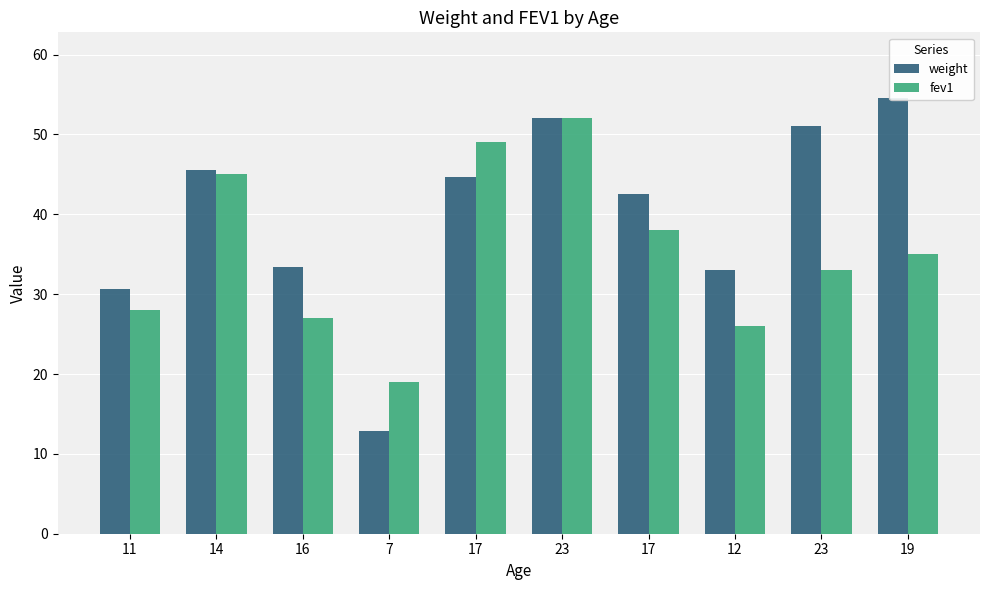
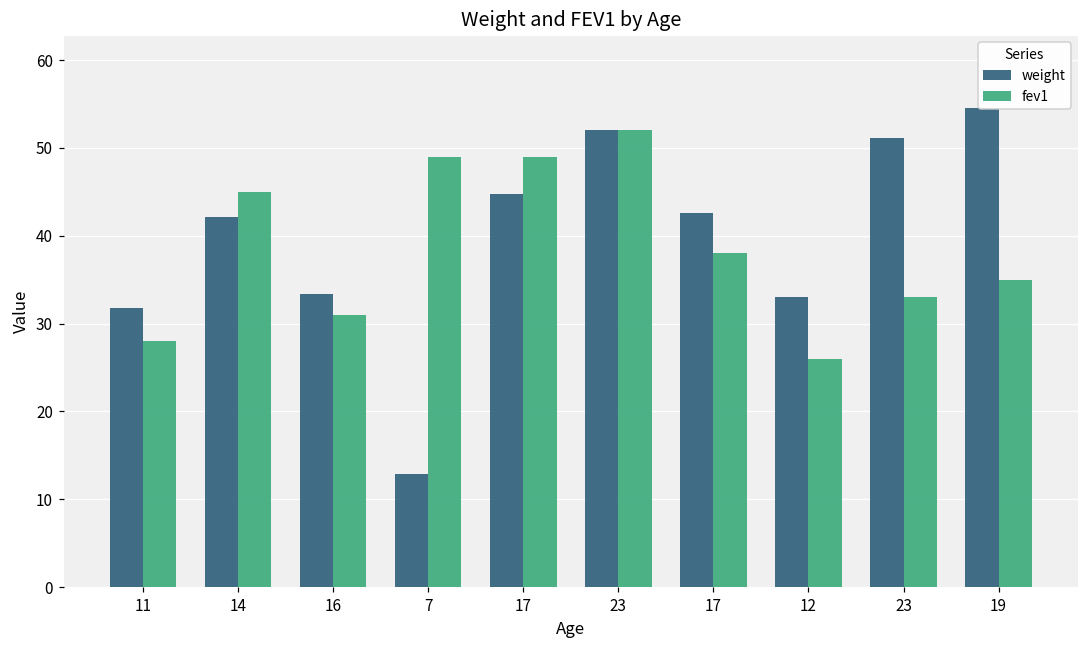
  {
    "weight": {
-     "11": 31,
-     "14": 46,
+     "11": 32,
+     "14": 42,
      "16": 33,
      "7": 13,
      "12": 33
    },
    "fev1": {
      "11": 28,
      "14": 45,
-     "16": 27,
-     "7": 19,
+     "16": 31,
+     "7": 49,
      "12": 26,
      "19": 35
    }
  }
